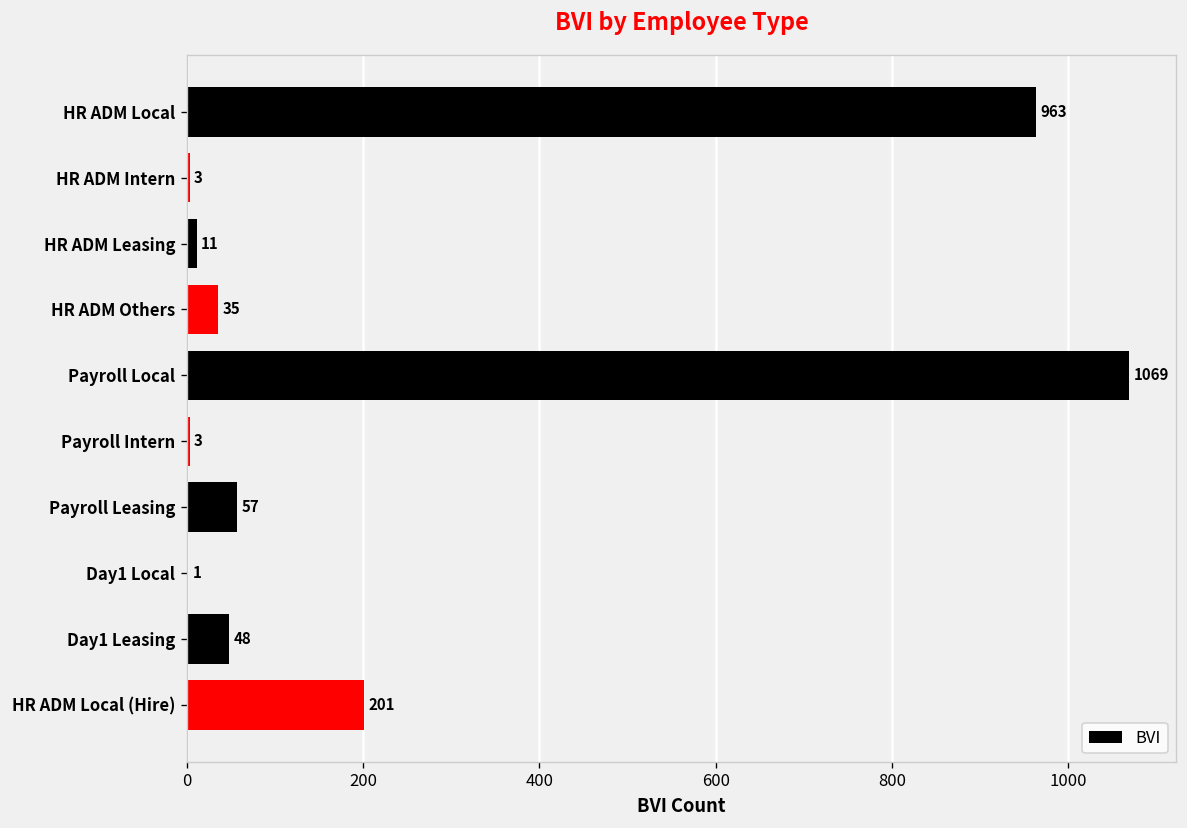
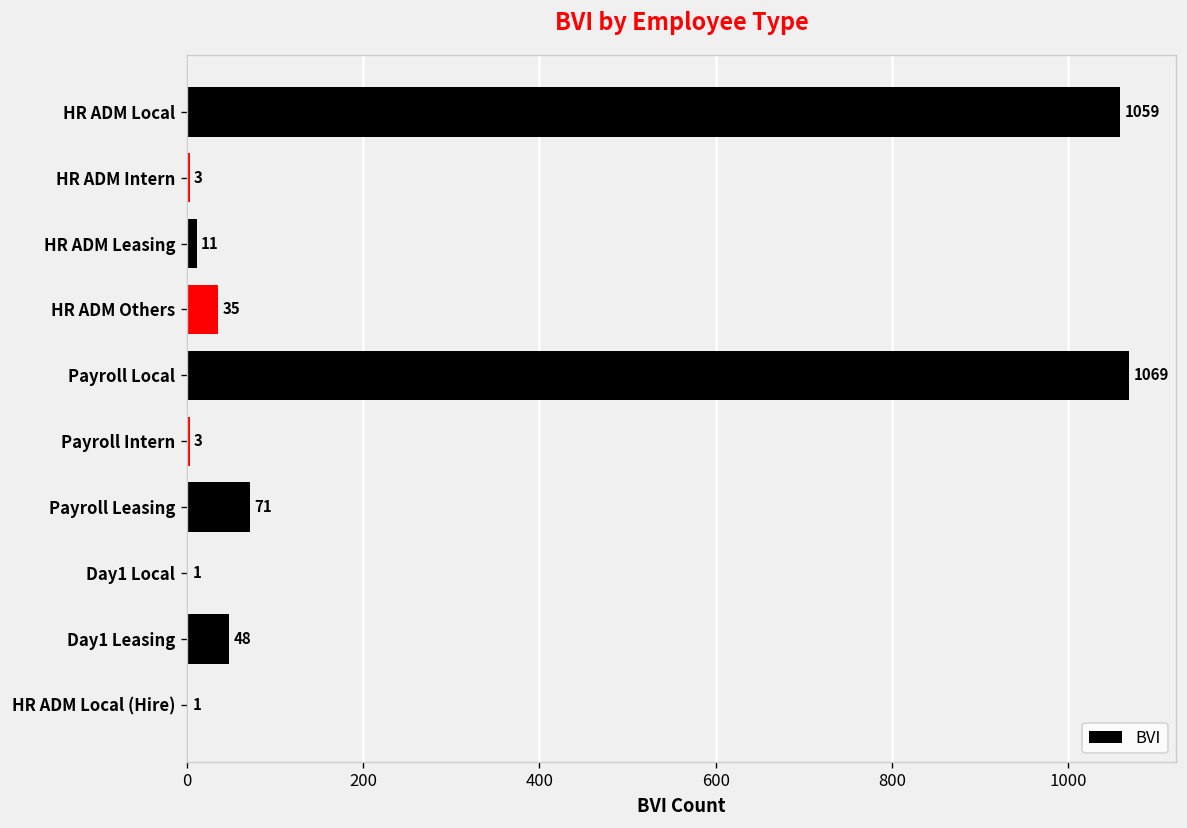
  {
-   "HR ADM Local": 963,
+   "HR ADM Local": 1059,
    "HR ADM Intern": 3,
    "HR ADM Leasing": 11,
    "HR ADM Others": 35,
    "Payroll Local": 1069,
    "Payroll Intern": 3,
-   "Payroll Leasing": 57,
+   "Payroll Leasing": 71,
    "Day1 Local": 1,
    "Day1 Leasing": 48,
-   "HR ADM Local (Hire)": 201
+   "HR ADM Local (Hire)": 1
  }
